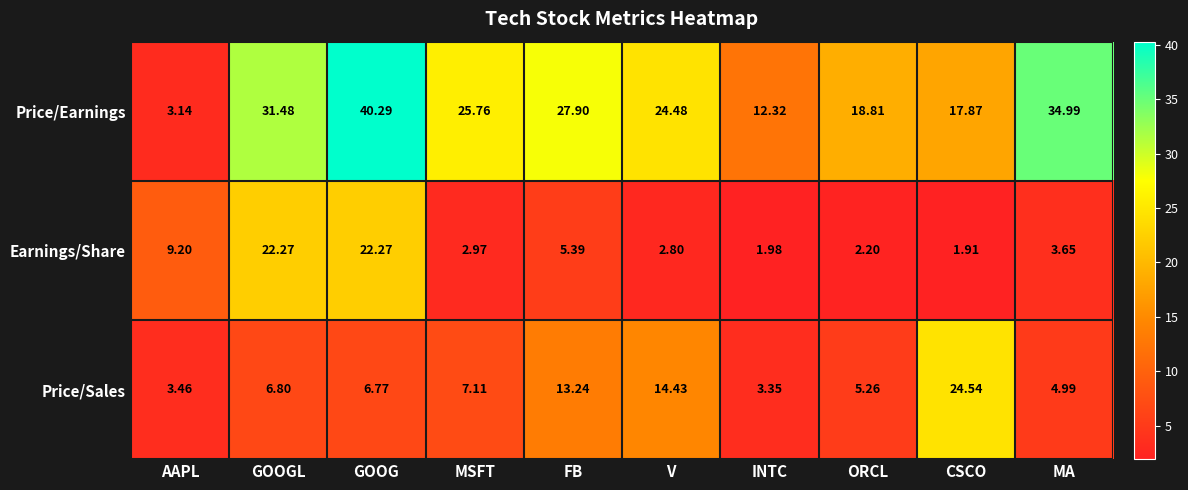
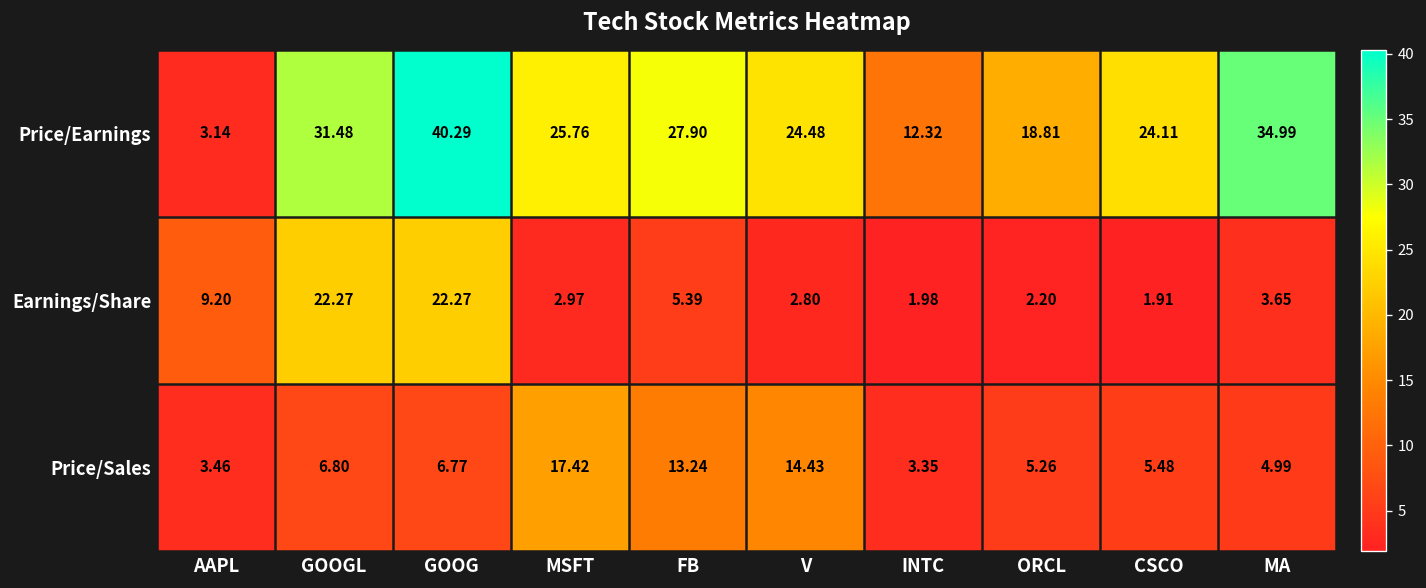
  {
    "Price/Earnings": {
      "AAPL": 3.14,
      "GOOGL": 31.48,
      "GOOG": 40.29,
      "MSFT": 25.76,
      "FB": 27.90,
      "V": 24.48,
      "INTC": 12.32,
      "ORCL": 18.81,
-     "CSCO": 17.87,
+     "CSCO": 24.11,
      "MA": 34.99
    },
    "Earnings/Share": {
      "AAPL": 9.20,
      "GOOGL": 22.27,
      "GOOG": 22.27,
      "MSFT": 2.97,
      "FB": 5.39,
      "V": 2.80,
      "INTC": 1.98,
      "ORCL": 2.20,
      "CSCO": 1.91,
      "MA": 3.65
    },
    "Price/Sales": {
      "AAPL": 3.46,
      "GOOGL": 6.80,
      "GOOG": 6.77,
-     "MSFT": 7.11,
+     "MSFT": 17.42,
      "FB": 13.24,
      "V": 14.43,
      "INTC": 3.35,
      "ORCL": 5.26,
-     "CSCO": 24.54,
+     "CSCO": 5.48,
      "MA": 4.99
    }
  }
